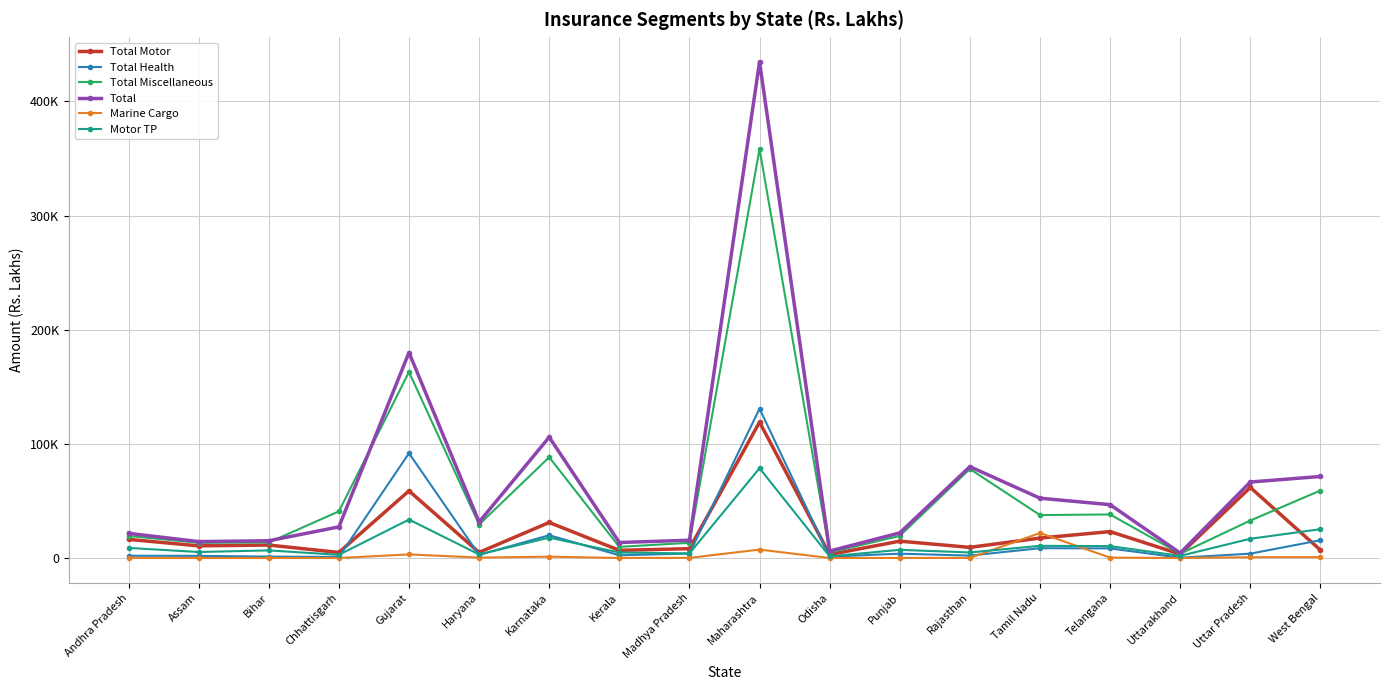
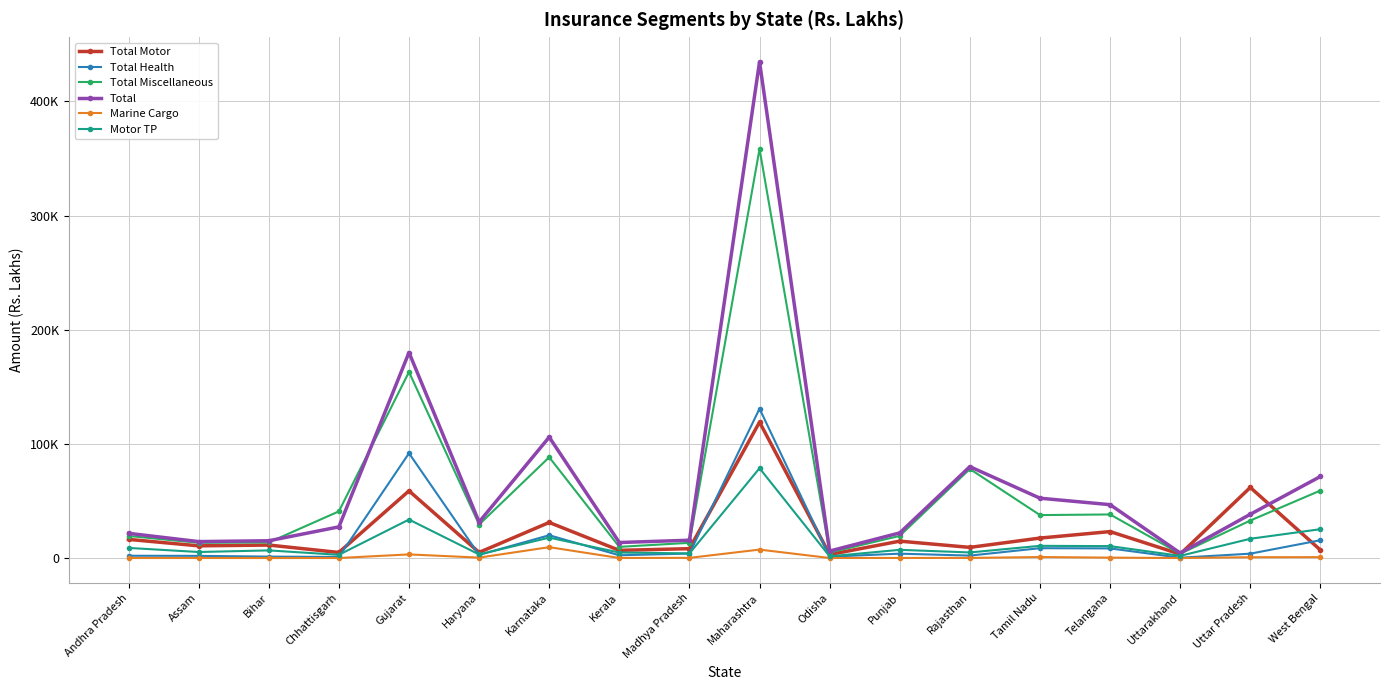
  {
    "Total Motor": {
      "Andhra Pradesh": 16000,
      "Assam": 11000,
      "Bihar": 11000,
      "Gujarat": 59000,
      "Karnataka": 31000,
      "Madhya Pradesh": 8000,
      "Maharashtra": 119000,
      "Punjab": 15000,
      "Rajasthan": 9000,
      "Tamil Nadu": 17000,
      "Telangana": 23000,
      "Uttar Pradesh": 62000,
      "West Bengal": 7000
    },
    "Total Health": {
      "Gujarat": 92000,
      "Kerala": 2000,
      "Maharashtra": 131000,
      "Punjab": 4000,
      "Uttar Pradesh": 4000,
      "West Bengal": 16000
    },
    "Total": {
      "Andhra Pradesh": 22000,
      "Chhattisgarh": 27000,
      "Gujarat": 180000,
      "Karnataka": 106000,
      "Kerala": 14000,
      "Madhya Pradesh": 16000,
      "Maharashtra": 435000,
      "Punjab": 22000,
      "Tamil Nadu": 52000,
      "Telangana": 47000,
-     "Uttar Pradesh": 67000,
+     "Uttar Pradesh": 38000,
      "West Bengal": 71000
    },
    "Marine Cargo": {
      "Gujarat": 3000,
      "Haryana": 0,
-     "Karnataka": 1000,
+     "Karnataka": 10000,
      "Kerala": 0,
      "Madhya Pradesh": 0,
      "Maharashtra": 7000,
      "Punjab": 0,
-     "Tamil Nadu": 22000,
+     "Tamil Nadu": 1000,
      "Telangana": 0,
      "Uttar Pradesh": 1000,
      "West Bengal": 1000
    }
  }
